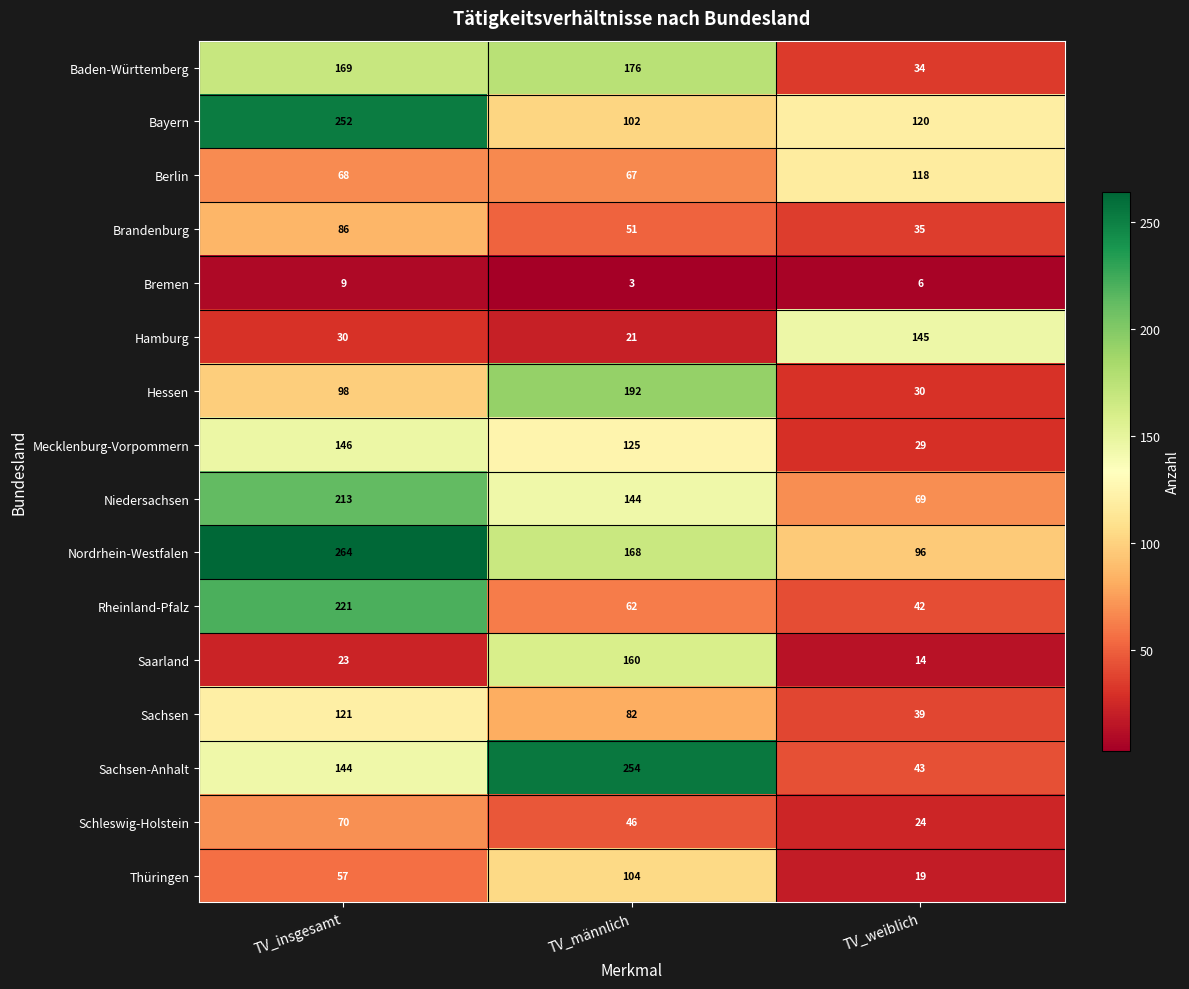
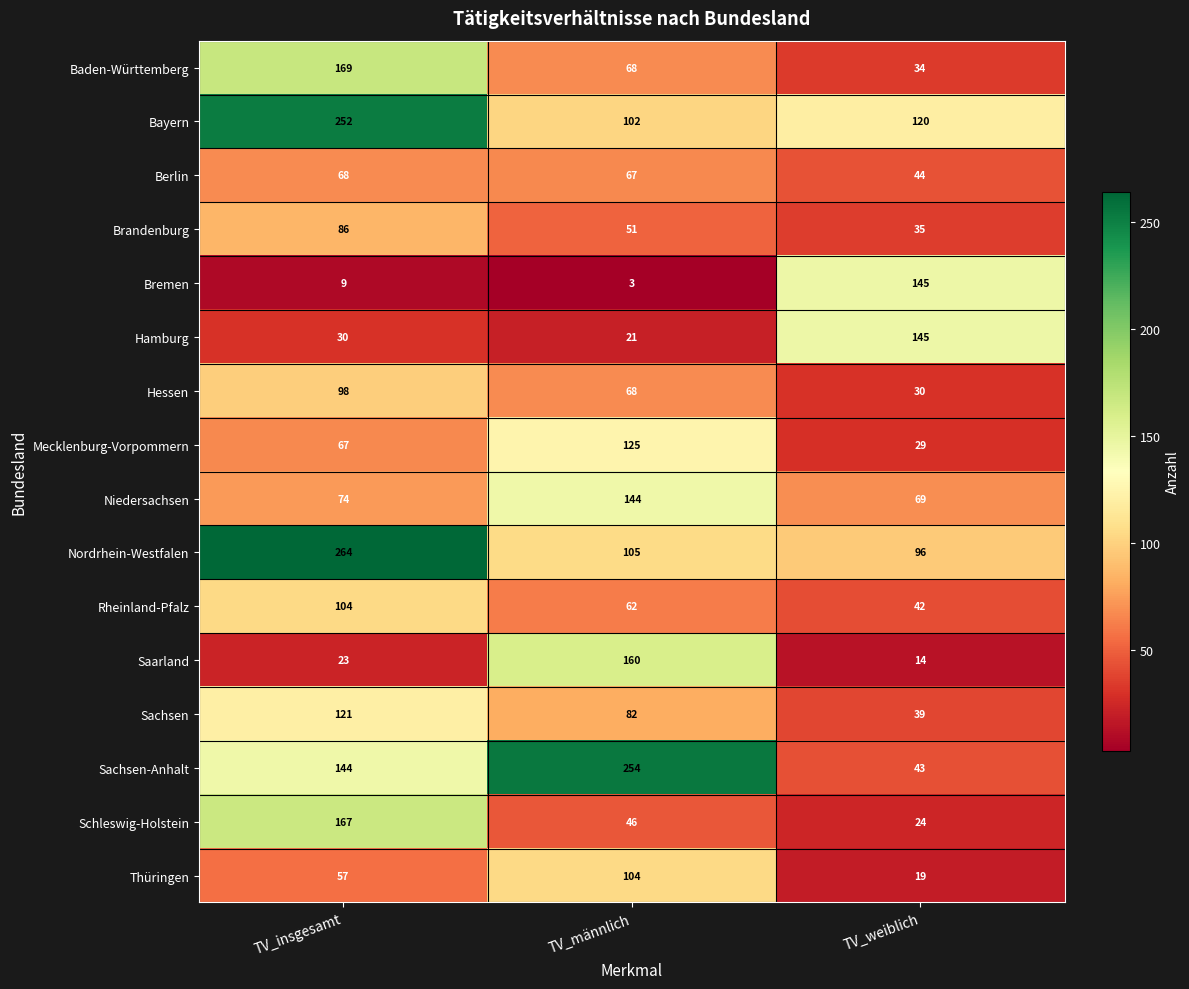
  {
    "Baden-Württemberg": {
      "TV_insgesamt": 169,
-     "TV_männlich": 176,
+     "TV_männlich": 68,
      "TV_weiblich": 34
    },
    "Bayern": {
      "TV_insgesamt": 252,
      "TV_männlich": 102,
      "TV_weiblich": 120
    },
    "Berlin": {
      "TV_insgesamt": 68,
      "TV_männlich": 67,
-     "TV_weiblich": 118
+     "TV_weiblich": 44
    },
    "Brandenburg": {
      "TV_insgesamt": 86,
      "TV_männlich": 51,
      "TV_weiblich": 35
    },
    "Bremen": {
      "TV_insgesamt": 9,
      "TV_männlich": 3,
-     "TV_weiblich": 6
+     "TV_weiblich": 145
    },
    "Hamburg": {
      "TV_insgesamt": 30,
      "TV_männlich": 21,
      "TV_weiblich": 145
    },
    "Hessen": {
      "TV_insgesamt": 98,
-     "TV_männlich": 192,
+     "TV_männlich": 68,
      "TV_weiblich": 30
    },
    "Mecklenburg-Vorpommern": {
-     "TV_insgesamt": 146,
+     "TV_insgesamt": 67,
      "TV_männlich": 125,
      "TV_weiblich": 29
    },
    "Niedersachsen": {
-     "TV_insgesamt": 213,
+     "TV_insgesamt": 74,
      "TV_männlich": 144,
      "TV_weiblich": 69
    },
    "Nordrhein-Westfalen": {
      "TV_insgesamt": 264,
-     "TV_männlich": 168,
+     "TV_männlich": 105,
      "TV_weiblich": 96
    },
    "Rheinland-Pfalz": {
-     "TV_insgesamt": 221,
+     "TV_insgesamt": 104,
      "TV_männlich": 62,
      "TV_weiblich": 42
    },
    "Saarland": {
      "TV_insgesamt": 23,
      "TV_männlich": 160,
      "TV_weiblich": 14
    },
    "Sachsen": {
      "TV_insgesamt": 121,
      "TV_männlich": 82,
      "TV_weiblich": 39
    },
    "Sachsen-Anhalt": {
      "TV_insgesamt": 144,
      "TV_männlich": 254,
      "TV_weiblich": 43
    },
    "Schleswig-Holstein": {
-     "TV_insgesamt": 70,
+     "TV_insgesamt": 167,
      "TV_männlich": 46,
      "TV_weiblich": 24
    },
    "Thüringen": {
      "TV_insgesamt": 57,
      "TV_männlich": 104,
      "TV_weiblich": 19
    }
  }
